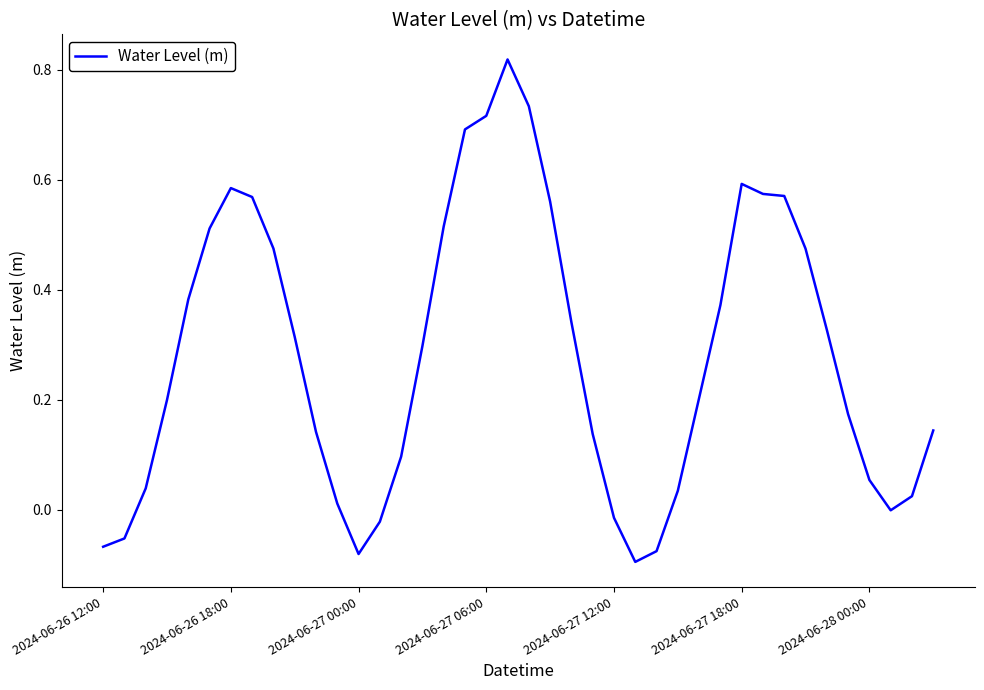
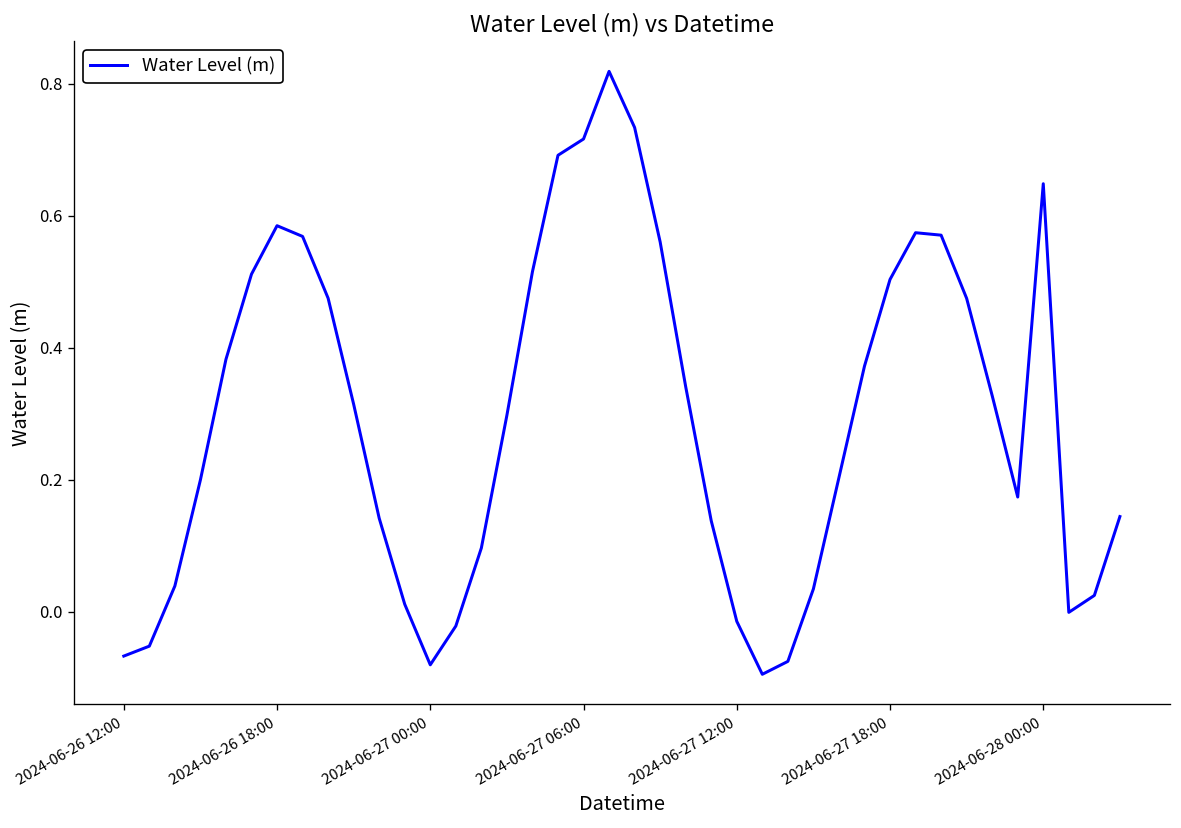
  {
    "2024-06-26 12:00": -0.07,
    "2024-06-26 18:00": 0.59,
    "2024-06-27 00:00": -0.08,
    "2024-06-27 06:00": 0.72,
    "2024-06-27 12:00": -0.01,
-   "2024-06-27 18:00": 0.59,
-   "2024-06-28 00:00": 0.05
+   "2024-06-27 18:00": 0.50,
+   "2024-06-28 00:00": 0.65
  }
